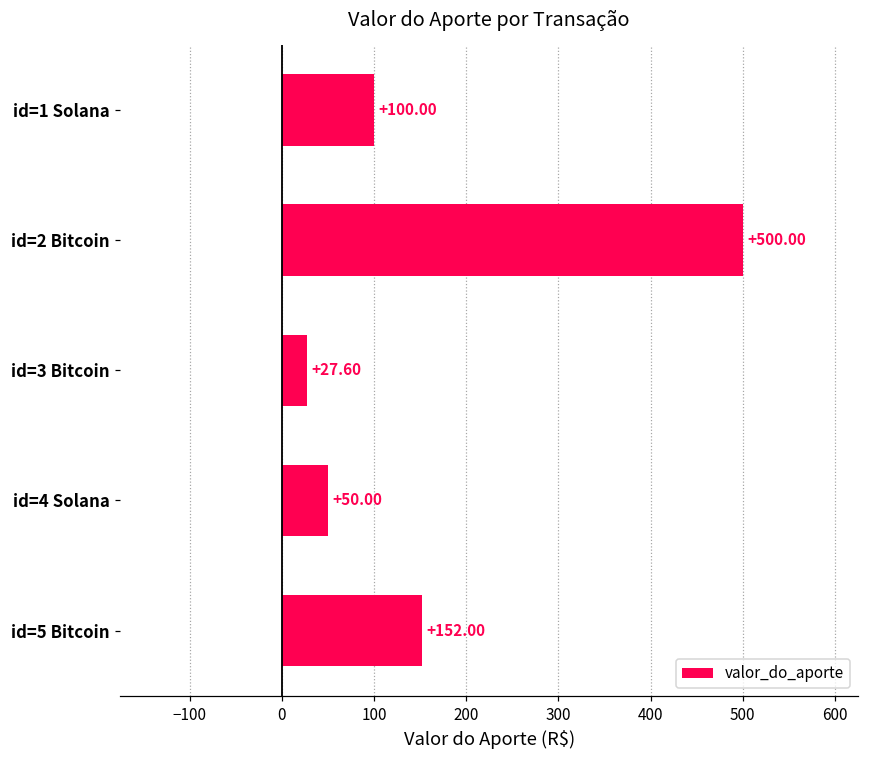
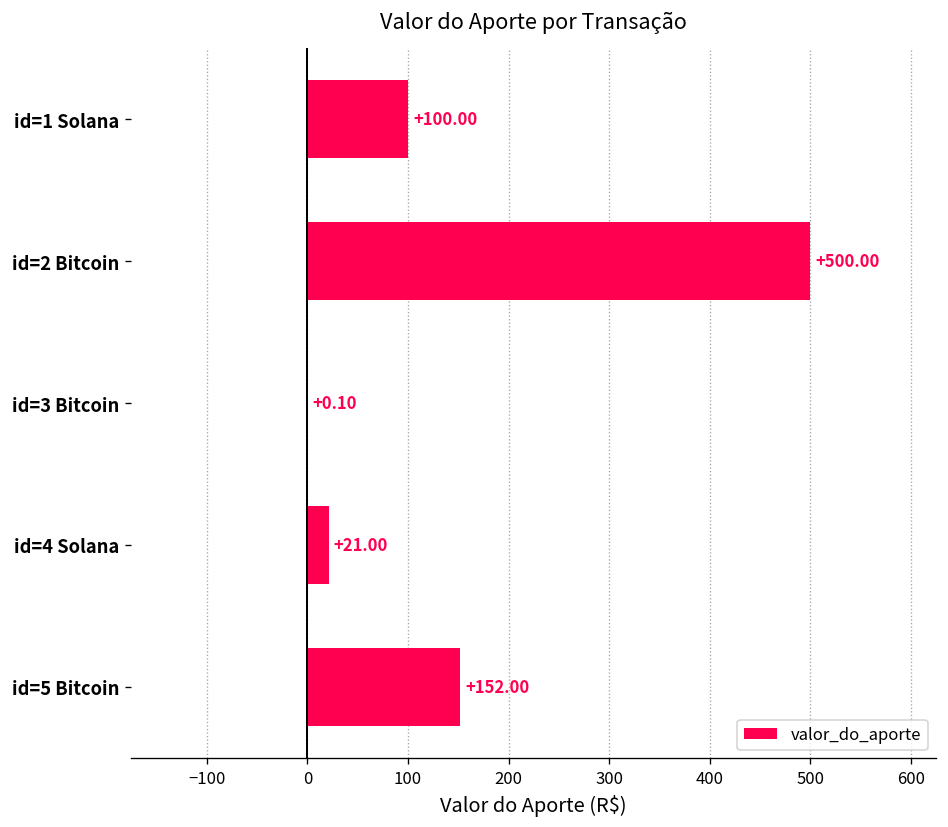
  {
    "id=1 Solana": "+100.00",
    "id=2 Bitcoin": "+500.00",
-   "id=3 Bitcoin": "+27.60",
-   "id=4 Solana": "+50.00",
+   "id=3 Bitcoin": "+0.10",
+   "id=4 Solana": "+21.00",
    "id=5 Bitcoin": "+152.00"
  }
